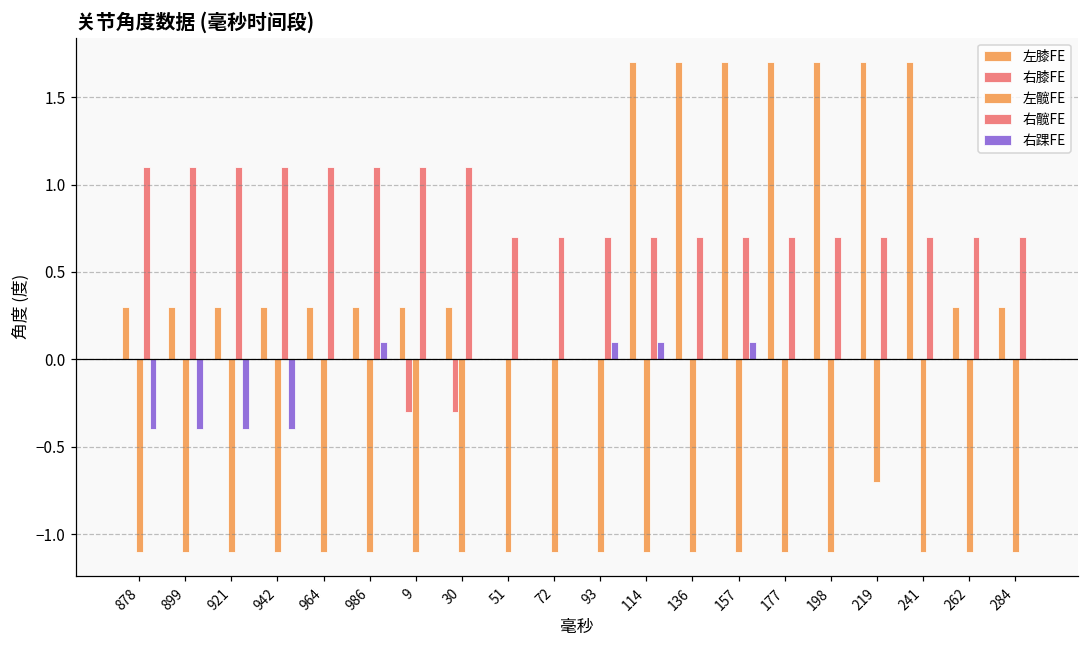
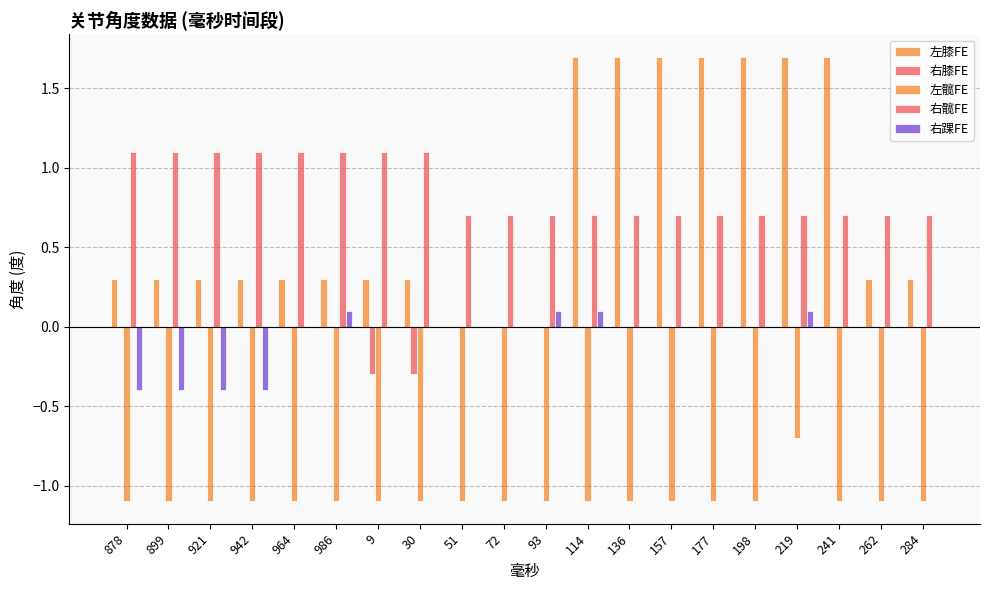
  {
    "右踝FE": {
      "878": -0.4,
      "899": -0.4,
      "921": -0.4,
      "942": -0.4,
      "964": 0.0,
      "986": 0.1,
      "9": 0.0,
      "30": 0.0,
      "51": 0.0,
      "72": 0.0,
      "93": 0.1,
      "114": 0.1,
      "136": 0.0,
-     "157": 0.1,
+     "157": 0.0,
      "177": 0.0,
      "198": 0.0,
-     "219": 0.0,
+     "219": 0.1,
      "241": 0.0,
      "262": 0.0,
      "284": 0.0
    }
  }
